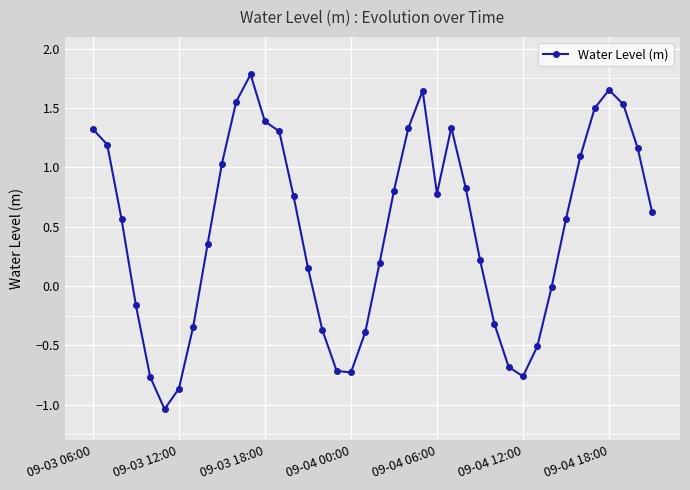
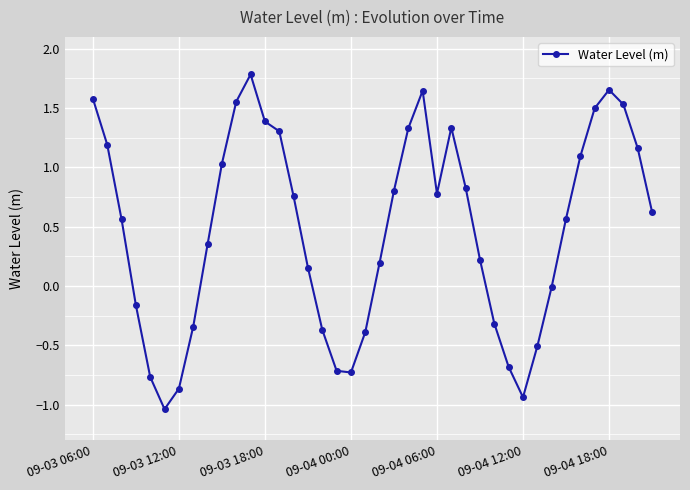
  {
-   "09-03 06:00": 1.32,
+   "09-03 06:00": 1.58,
    "09-03 12:00": -0.86,
    "09-03 18:00": 1.39,
    "09-04 00:00": -0.73,
    "09-04 06:00": 0.78,
-   "09-04 12:00": -0.76,
+   "09-04 12:00": -0.94,
    "09-04 18:00": 1.65
  }
